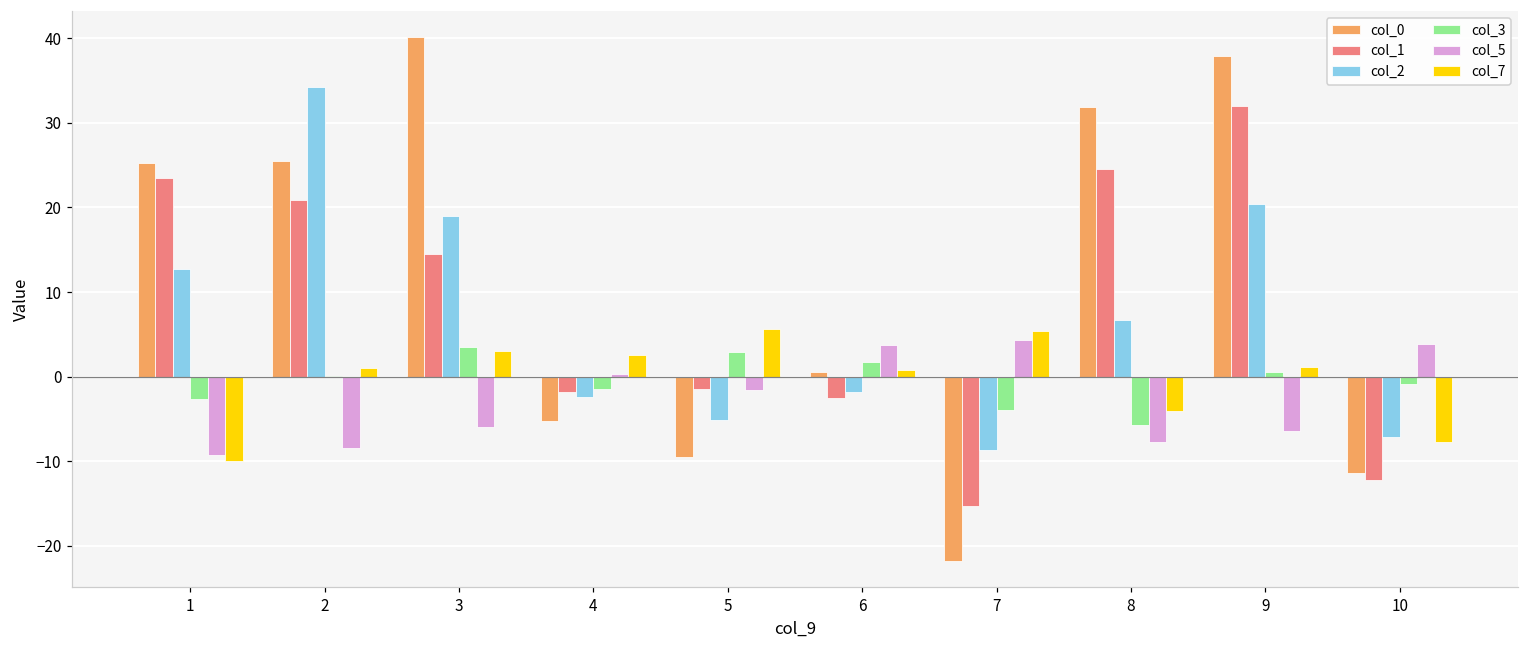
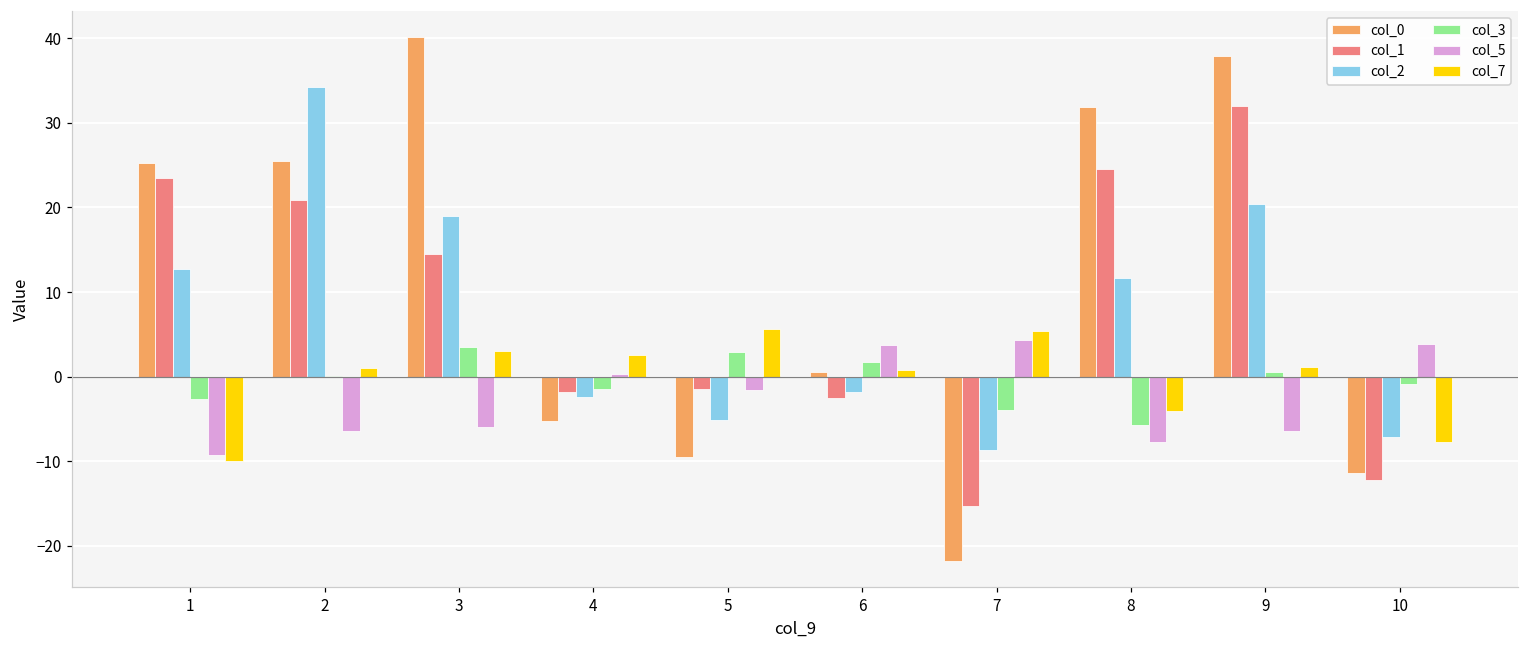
  {
    "col_2": {
      "1": 13,
      "2": 34,
      "3": 19,
      "4": -2,
      "5": -5,
      "6": -2,
      "7": -9,
-     "8": 7,
+     "8": 12,
      "9": 20,
      "10": -7
    },
    "col_3": {
      "1": -3,
      "3": 4,
      "4": -2,
      "5": 3,
      "6": 2,
      "7": -4,
      "8": -6,
      "9": 0,
      "10": -1
    },
    "col_5": {
      "1": -9,
-     "2": -8,
+     "2": -6,
      "3": -6,
      "5": -2,
      "6": 4,
      "7": 4,
      "8": -8,
      "9": -6,
      "10": 4
    },
    "col_7": {
      "1": -10,
      "2": 1,
      "3": 3,
      "4": 3,
      "5": 6,
      "6": 1,
      "7": 5,
      "8": -4,
      "9": 1,
      "10": -8
    }
  }
